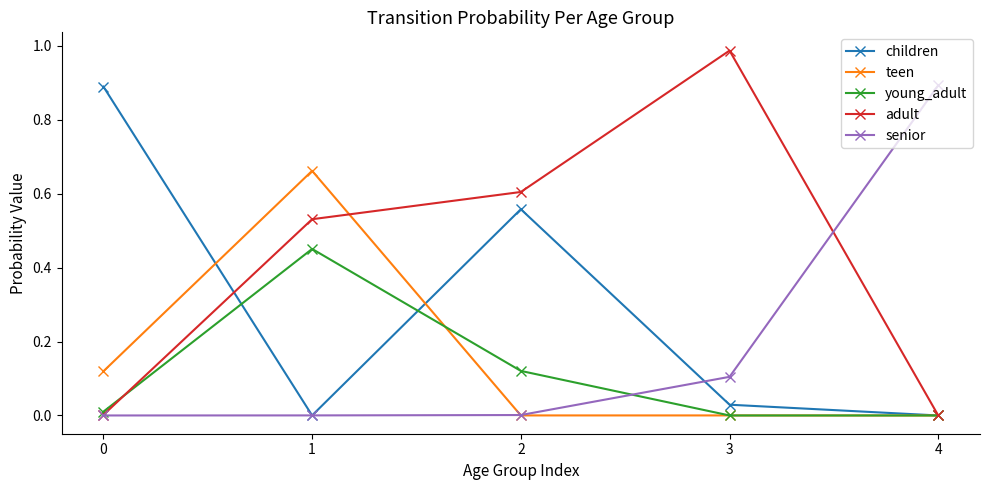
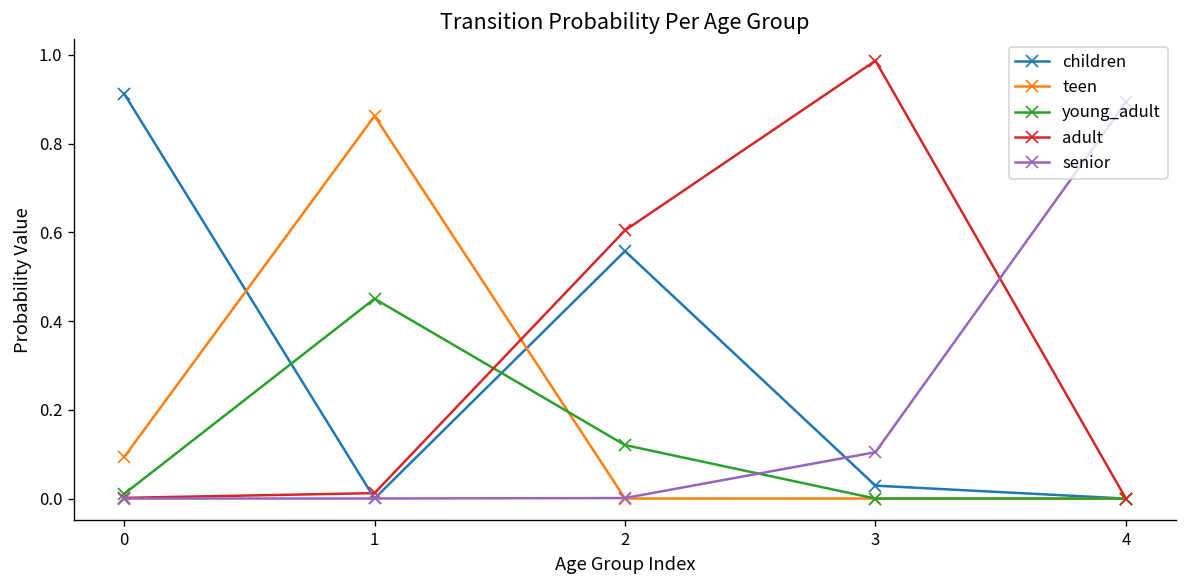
  {
    "children": {
-     "0": 0.89,
+     "0": 0.91,
      "2": 0.56,
      "3": 0.03
    },
    "teen": {
-     "0": 0.12,
-     "1": 0.66
+     "0": 0.09,
+     "1": 0.86
    },
    "young_adult": {
      "0": 0.01,
      "1": 0.45,
      "2": 0.12
    },
    "adult": {
-     "1": 0.53,
+     "1": 0.01,
      "2": 0.60,
      "3": 0.99
    },
    "senior": {
      "3": 0.10
    }
  }
